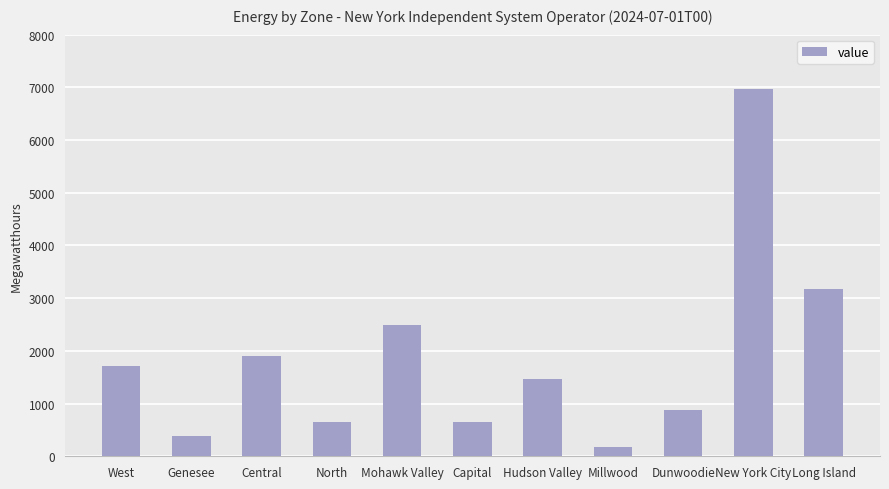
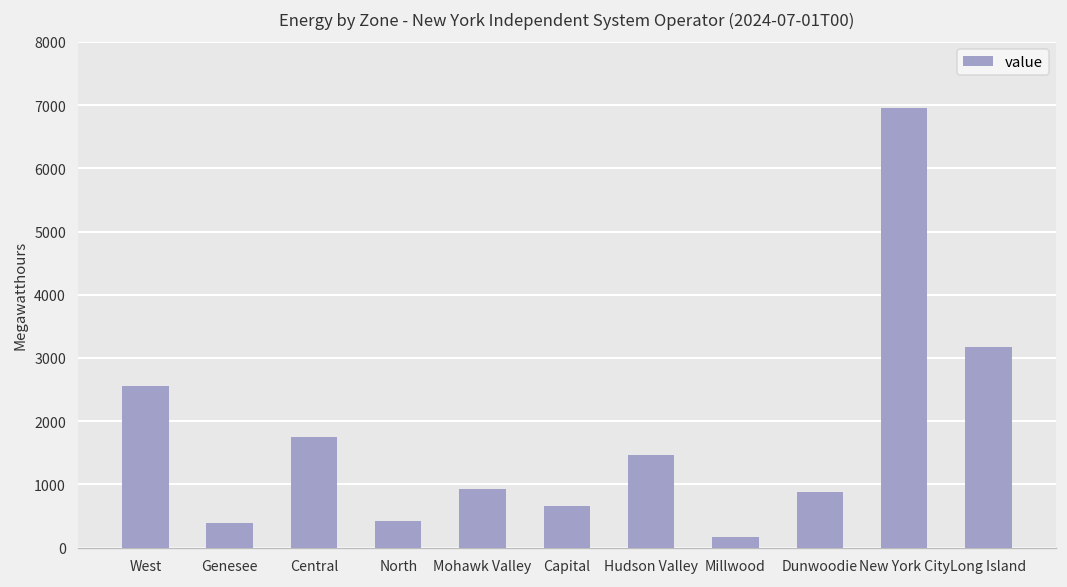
  {
-   "West": 1700,
+   "West": 2600,
    "Genesee": 400,
-   "Central": 1900,
-   "North": 600,
-   "Mohawk Valley": 2500,
+   "Central": 1700,
+   "North": 400,
+   "Mohawk Valley": 900,
    "Capital": 700,
    "Hudson Valley": 1500,
    "Millwood": 200,
    "Dunwoodie": 900,
    "New York City": 7000,
    "Long Island": 3200
  }
